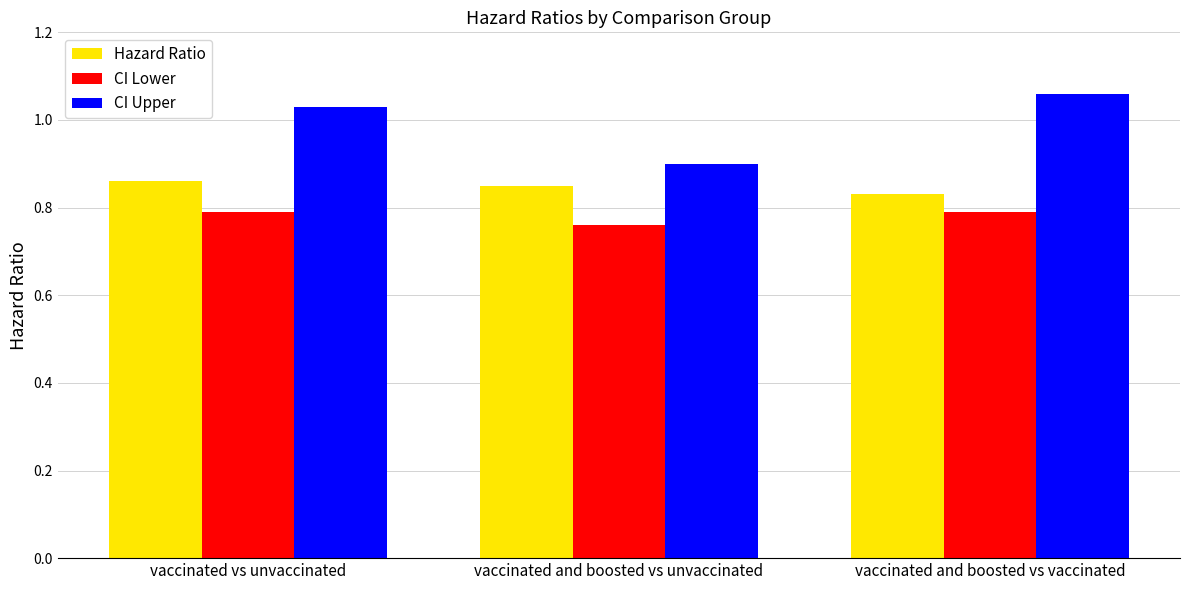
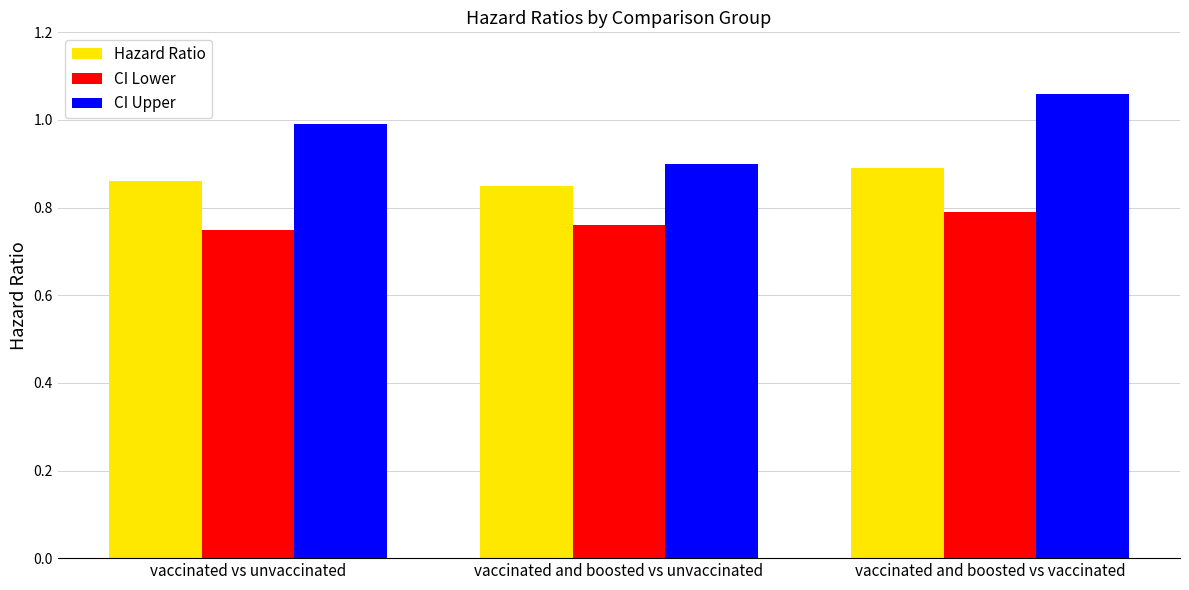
  {
    "Hazard Ratio": {
      "vaccinated vs unvaccinated": 0.86,
      "vaccinated and boosted vs unvaccinated": 0.85,
-     "vaccinated and boosted vs vaccinated": 0.83
+     "vaccinated and boosted vs vaccinated": 0.89
    },
    "CI Lower": {
-     "vaccinated vs unvaccinated": 0.79,
+     "vaccinated vs unvaccinated": 0.75,
      "vaccinated and boosted vs unvaccinated": 0.76,
      "vaccinated and boosted vs vaccinated": 0.79
    },
    "CI Upper": {
-     "vaccinated vs unvaccinated": 1.03,
+     "vaccinated vs unvaccinated": 0.99,
      "vaccinated and boosted vs unvaccinated": 0.90,
      "vaccinated and boosted vs vaccinated": 1.06
    }
  }
